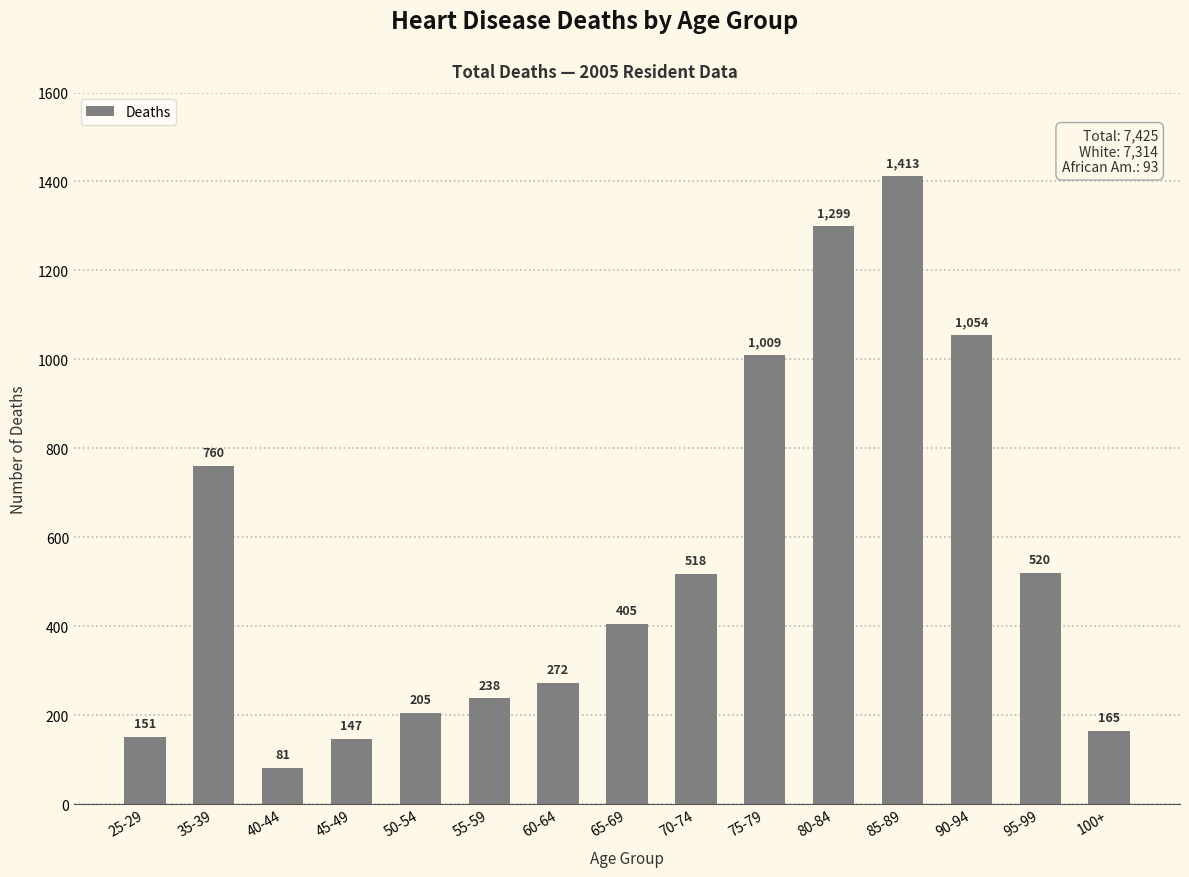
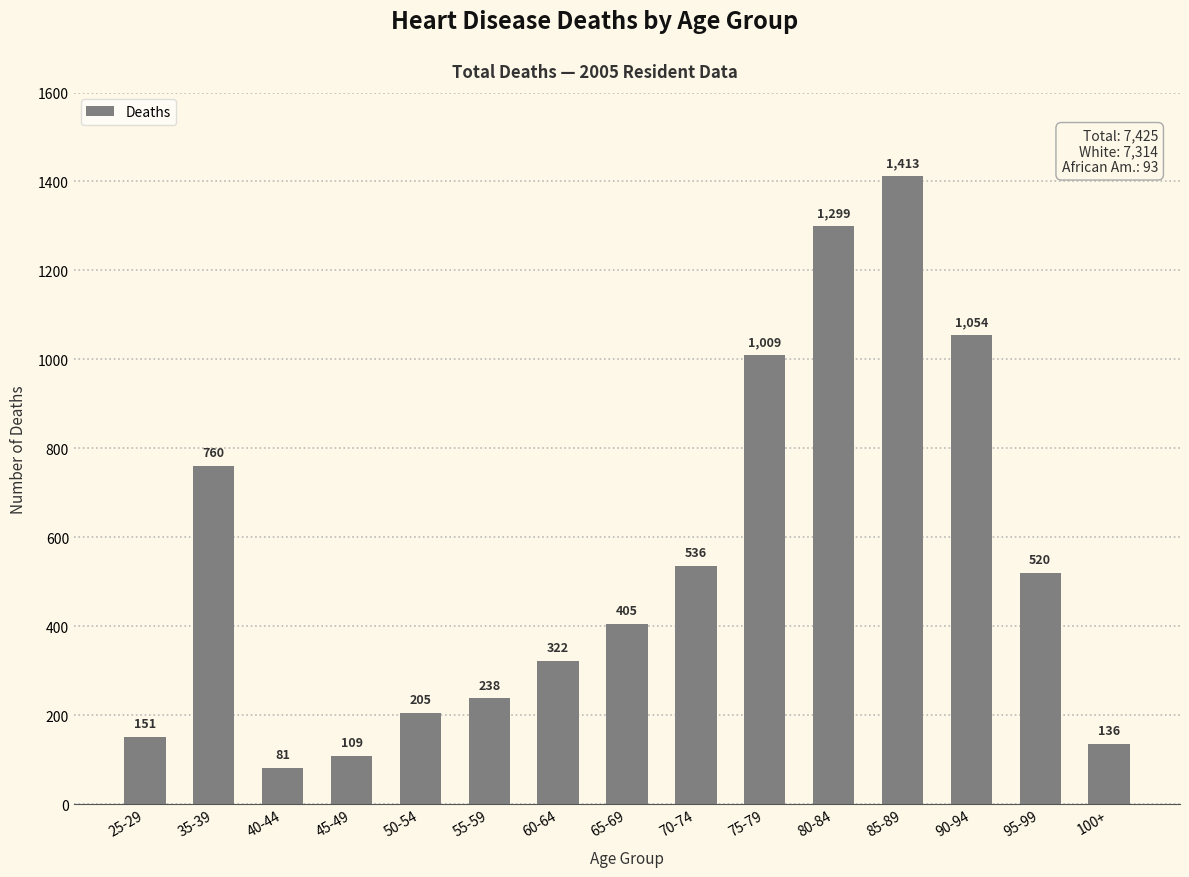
  {
    "25-29": "151",
    "35-39": "760",
    "40-44": "81",
-   "45-49": "147",
+   "45-49": "109",
    "50-54": "205",
    "55-59": "238",
-   "60-64": "272",
+   "60-64": "322",
    "65-69": "405",
-   "70-74": "518",
+   "70-74": "536",
    "75-79": "1,009",
    "80-84": "1,299",
    "85-89": "1,413",
    "90-94": "1,054",
    "95-99": "520",
-   "100+": "165"
+   "100+": "136"
  }
